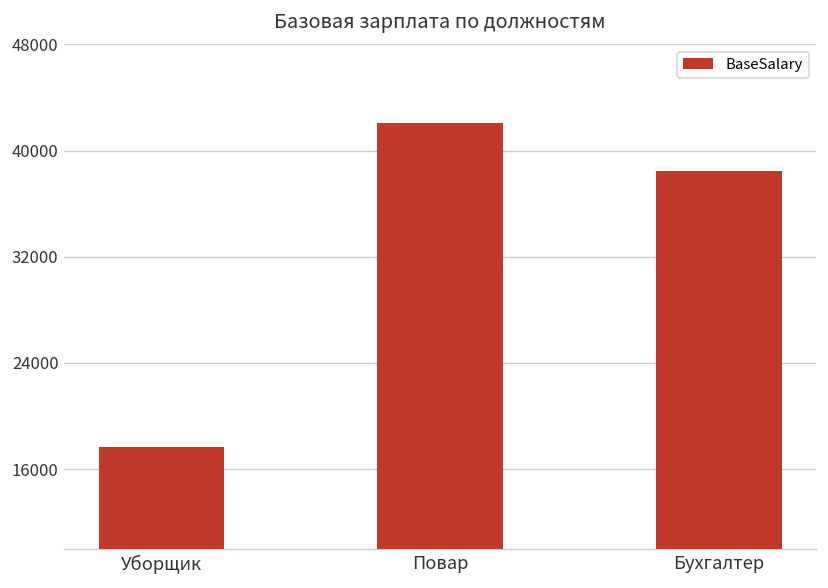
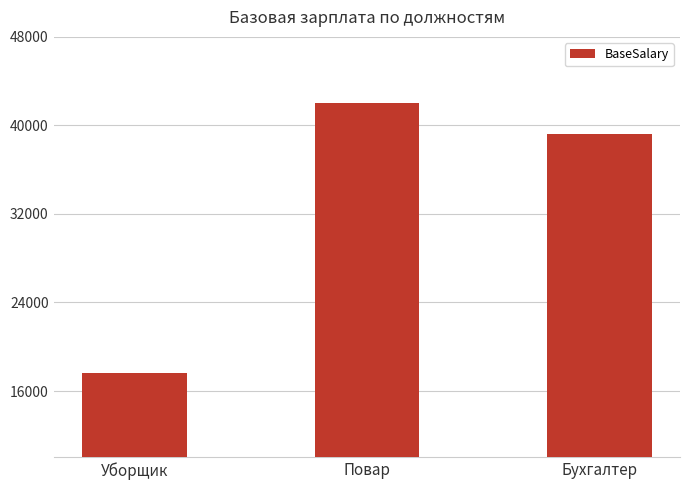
  {
    "Уборщик": 17600,
    "Повар": 42100,
-   "Бухгалтер": 38500
+   "Бухгалтер": 39200
  }
